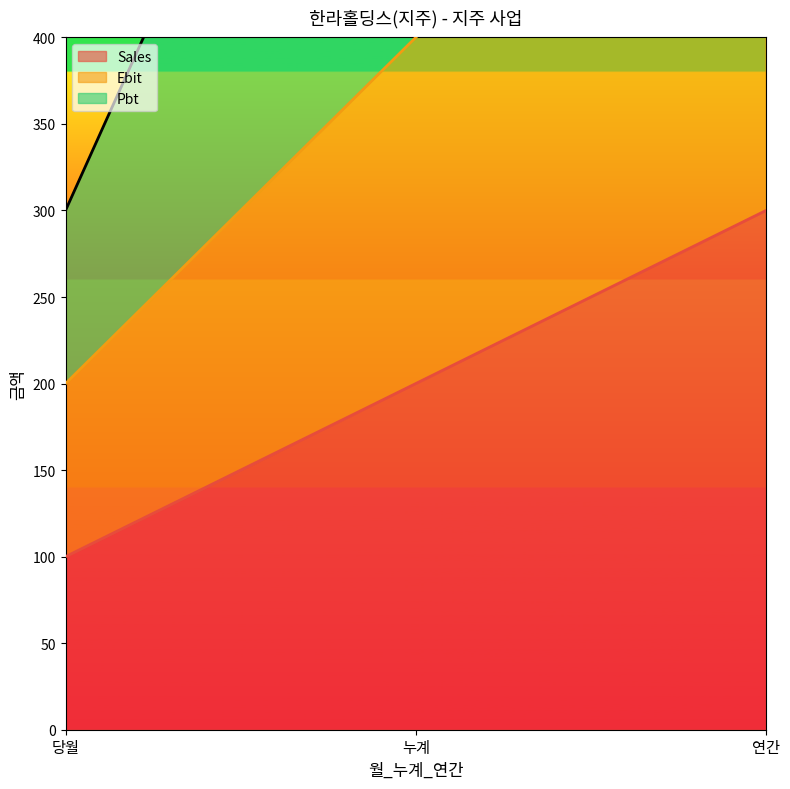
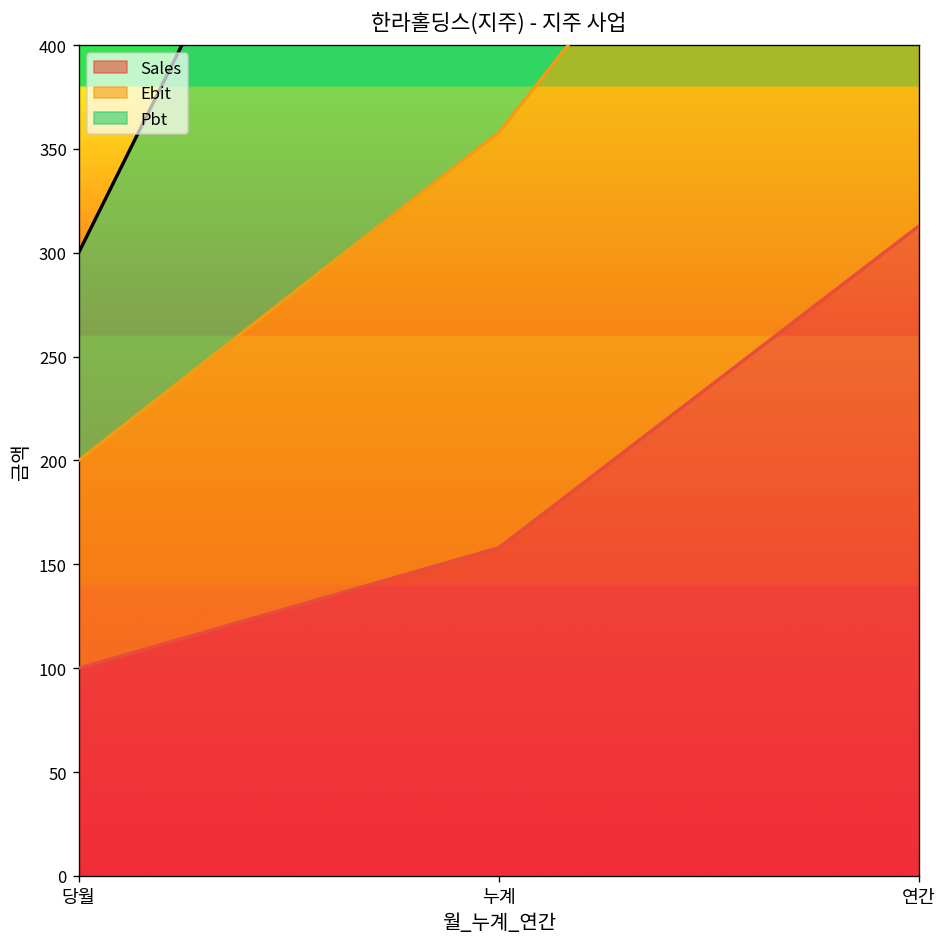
  {
    "Sales": {
      "당월": 100,
-     "누계": 200,
-     "연간": 300
+     "누계": 158,
+     "연간": 313
    },
    "Ebit": {
      "당월": 100,
      "누계": 200
    },
    "Pbt": {
      "당월": 100
    }
  }
